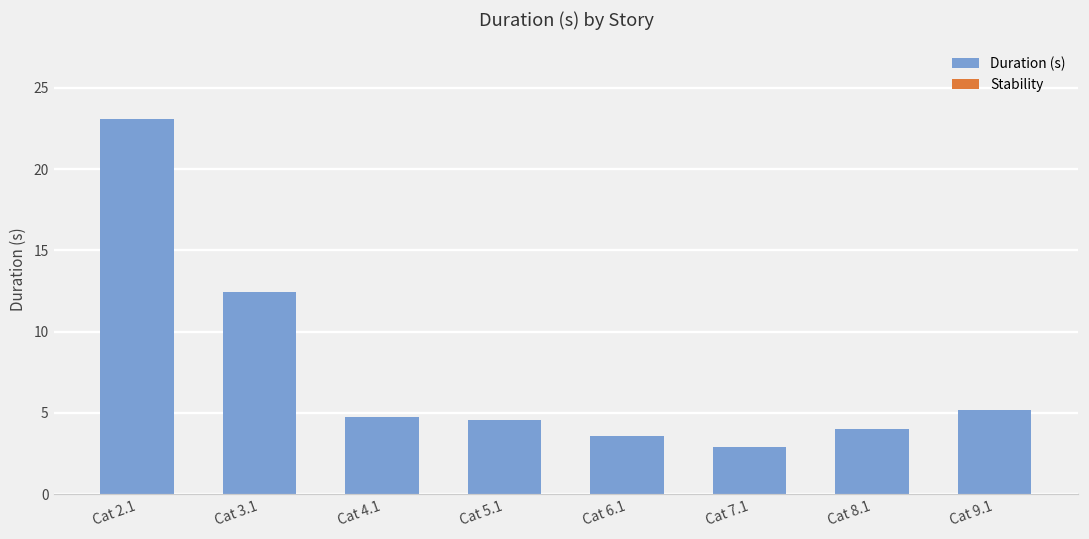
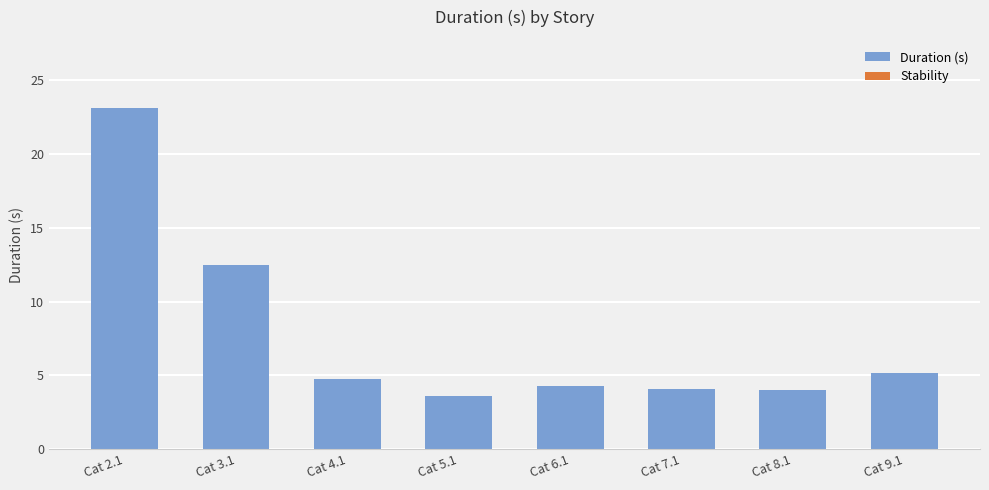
  {
    "Duration (s)": {
      "Cat 2.1": 23.1,
      "Cat 3.1": 12.4,
      "Cat 4.1": 4.7,
-     "Cat 5.1": 4.6,
-     "Cat 6.1": 3.6,
-     "Cat 7.1": 2.9,
+     "Cat 5.1": 3.6,
+     "Cat 6.1": 4.3,
+     "Cat 7.1": 4.1,
      "Cat 8.1": 4.0,
      "Cat 9.1": 5.2
    },
    "Stability": {
      "Cat 2.1": 0.0,
      "Cat 3.1": 0.0,
      "Cat 4.1": 0.0,
      "Cat 5.1": 0.0,
      "Cat 6.1": 0.0,
      "Cat 7.1": 0.0,
      "Cat 8.1": 0.0,
      "Cat 9.1": 0.0
    }
  }
